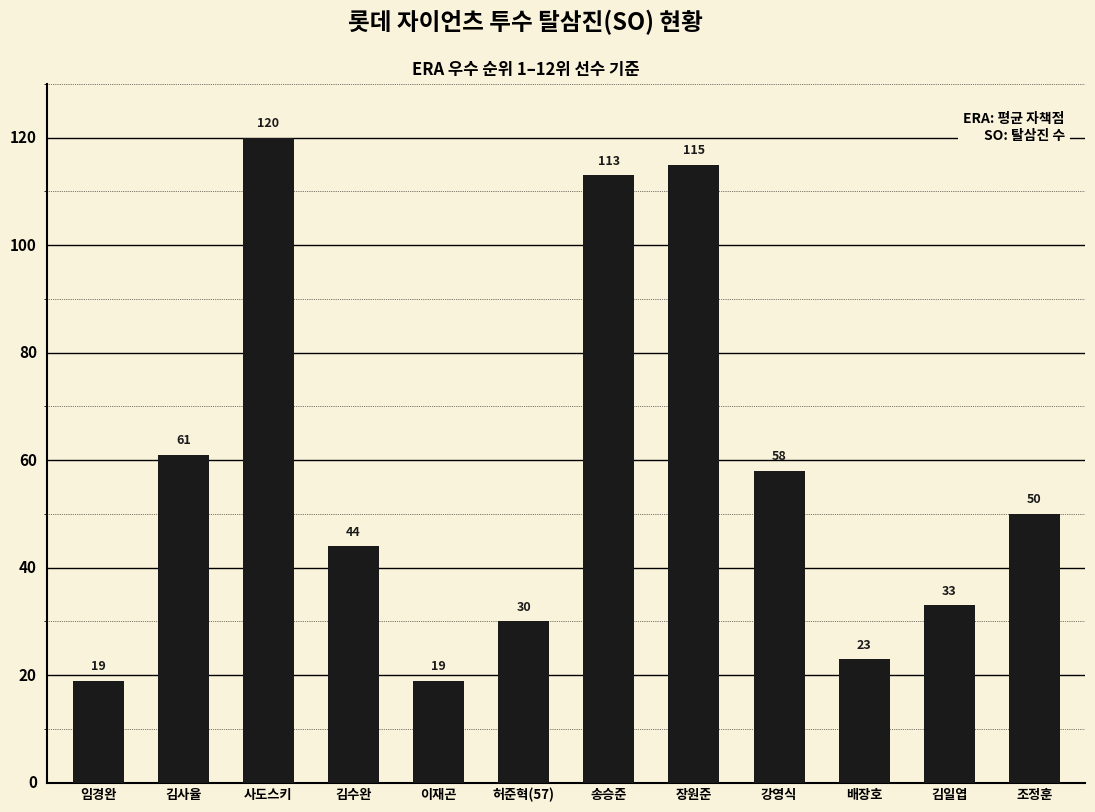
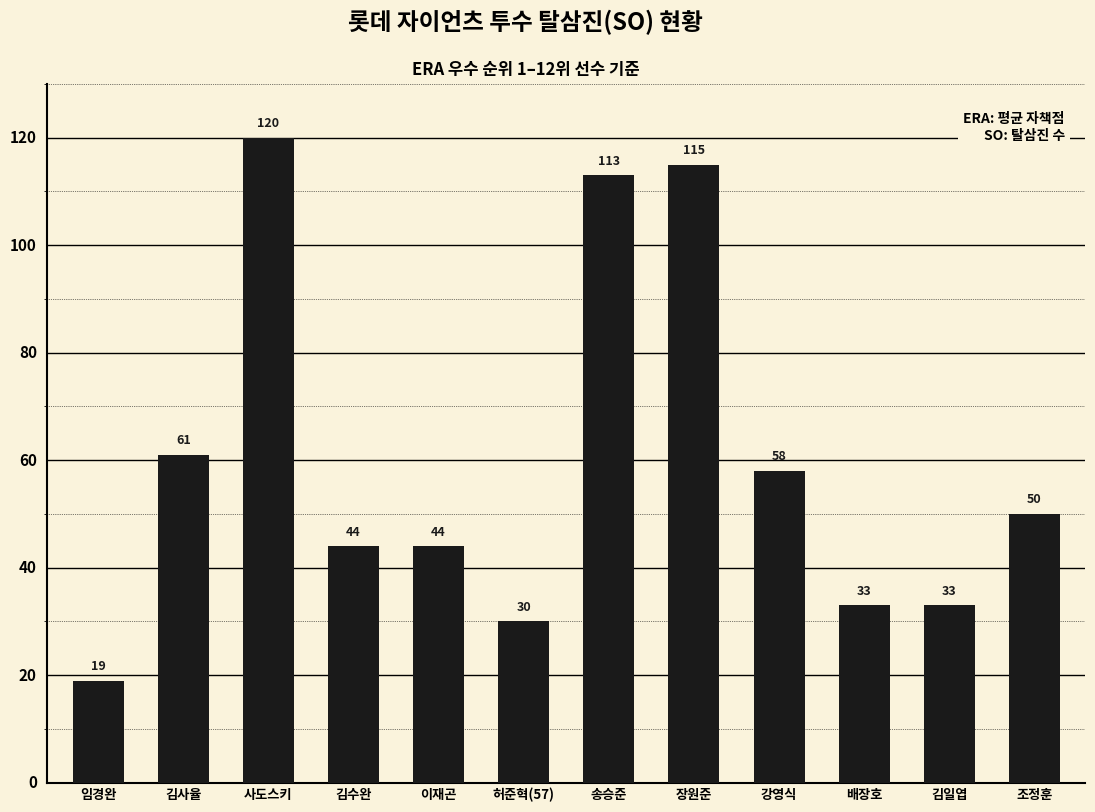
  {
    "임경완": 19,
    "김사율": 61,
    "사도스키": 120,
    "김수완": 44,
-   "이재곤": 19,
+   "이재곤": 44,
    "허준혁(57)": 30,
    "송승준": 113,
    "장원준": 115,
    "강영식": 58,
-   "배장호": 23,
+   "배장호": 33,
    "김일엽": 33,
    "조정훈": 50
  }
